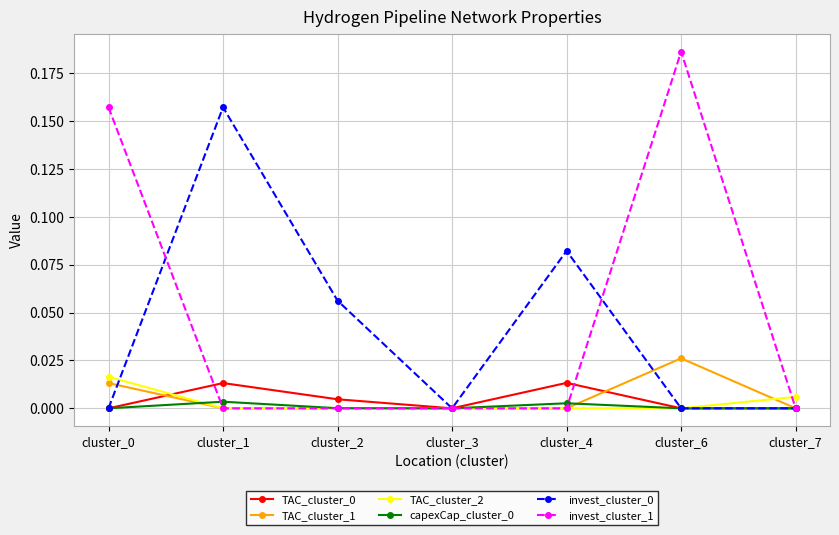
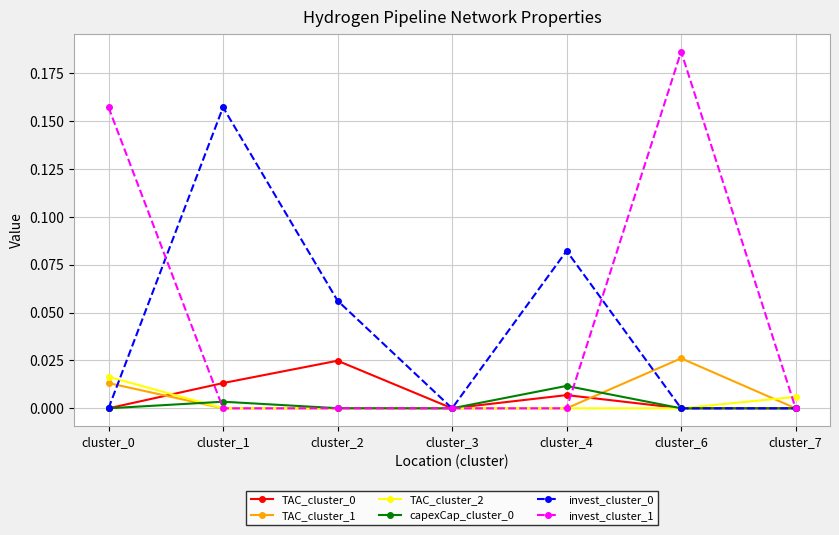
  {
    "TAC_cluster_0": {
      "cluster_1": 0.013,
-     "cluster_2": 0.005,
-     "cluster_4": 0.013
+     "cluster_2": 0.025,
+     "cluster_4": 0.007
    },
    "TAC_cluster_1": {
      "cluster_0": 0.013,
      "cluster_6": 0.026
    },
    "TAC_cluster_2": {
      "cluster_0": 0.016,
      "cluster_7": 0.006
    },
    "capexCap_cluster_0": {
      "cluster_1": 0.003,
-     "cluster_4": 0.003
+     "cluster_4": 0.012
    },
    "invest_cluster_0": {
      "cluster_1": 0.157,
      "cluster_2": 0.056,
      "cluster_4": 0.082
    },
    "invest_cluster_1": {
      "cluster_0": 0.157,
      "cluster_6": 0.186
    }
  }
